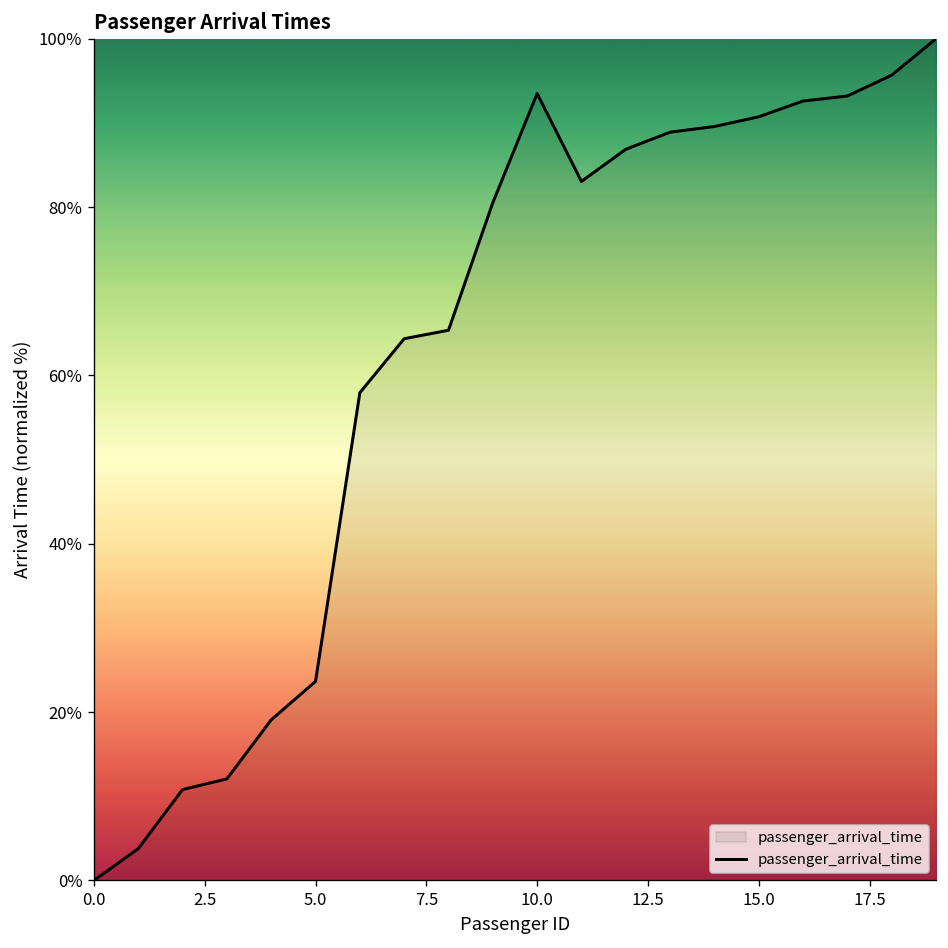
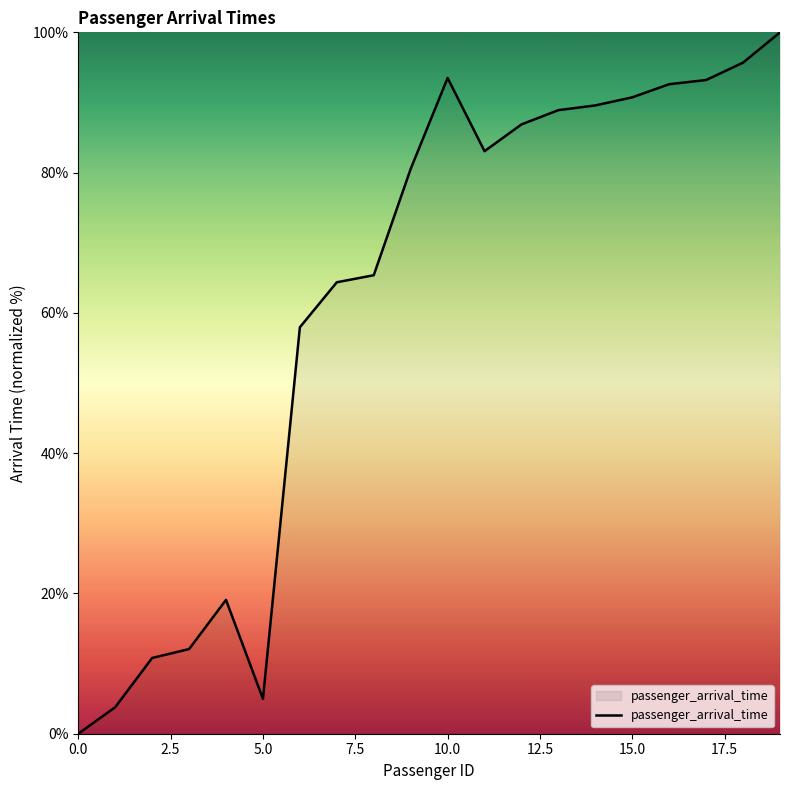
  {
    "0.0": "0%",
-   "5.0": "24%",
+   "5.0": "5%",
    "10.0": "93%",
    "15.0": "91%"
  }
